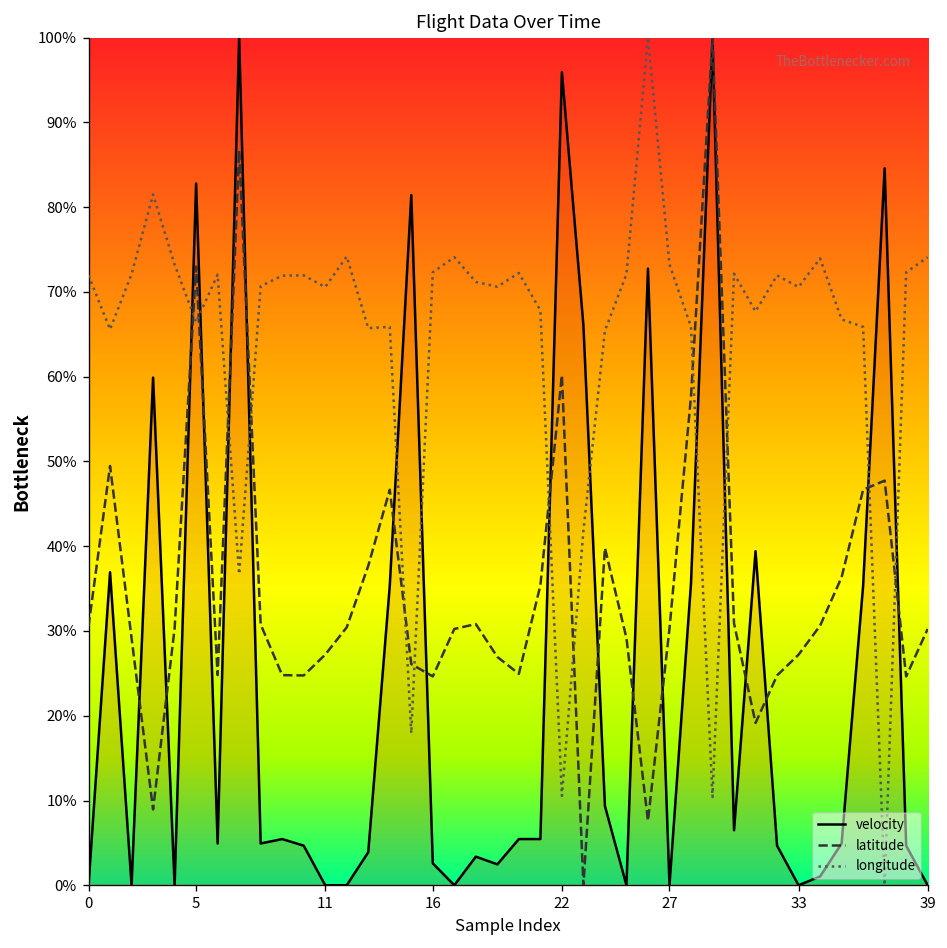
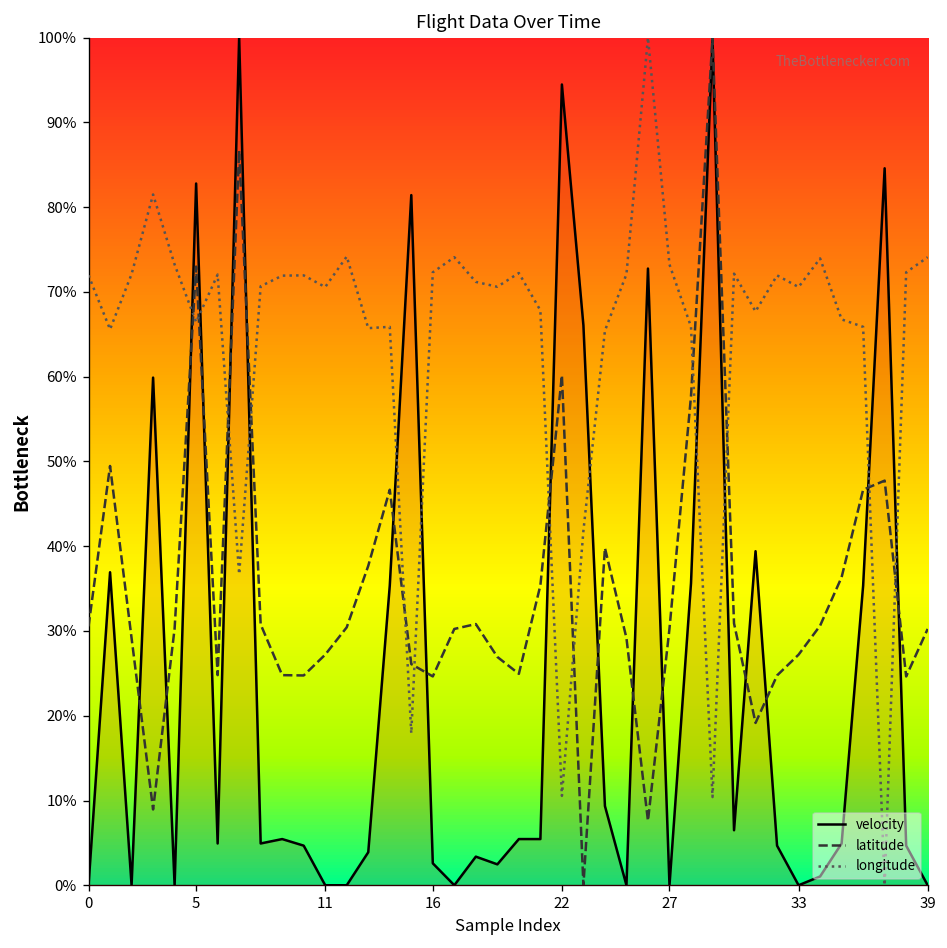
  {
    "velocity": {
      "0": "0%",
      "5": "83%",
      "11": "0%",
      "16": "3%",
-     "22": "96%",
+     "22": "94%",
      "27": "0%",
      "33": "0%",
      "39": "0%"
    }
  }
